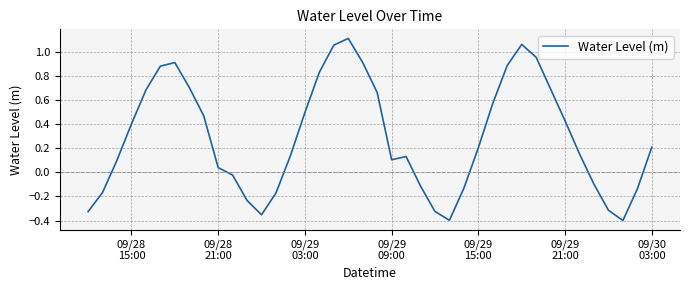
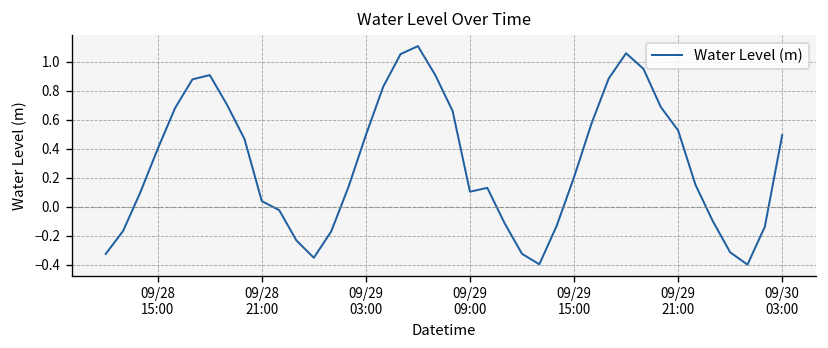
  {
    "09/28 15:00": 0.40,
    "09/28 21:00": 0.04,
    "09/29 03:00": 0.49,
    "09/29 09:00": 0.10,
    "09/29 15:00": 0.20,
-   "09/29 21:00": 0.43,
-   "09/30 03:00": 0.21
+   "09/29 21:00": 0.53,
+   "09/30 03:00": 0.49
  }
